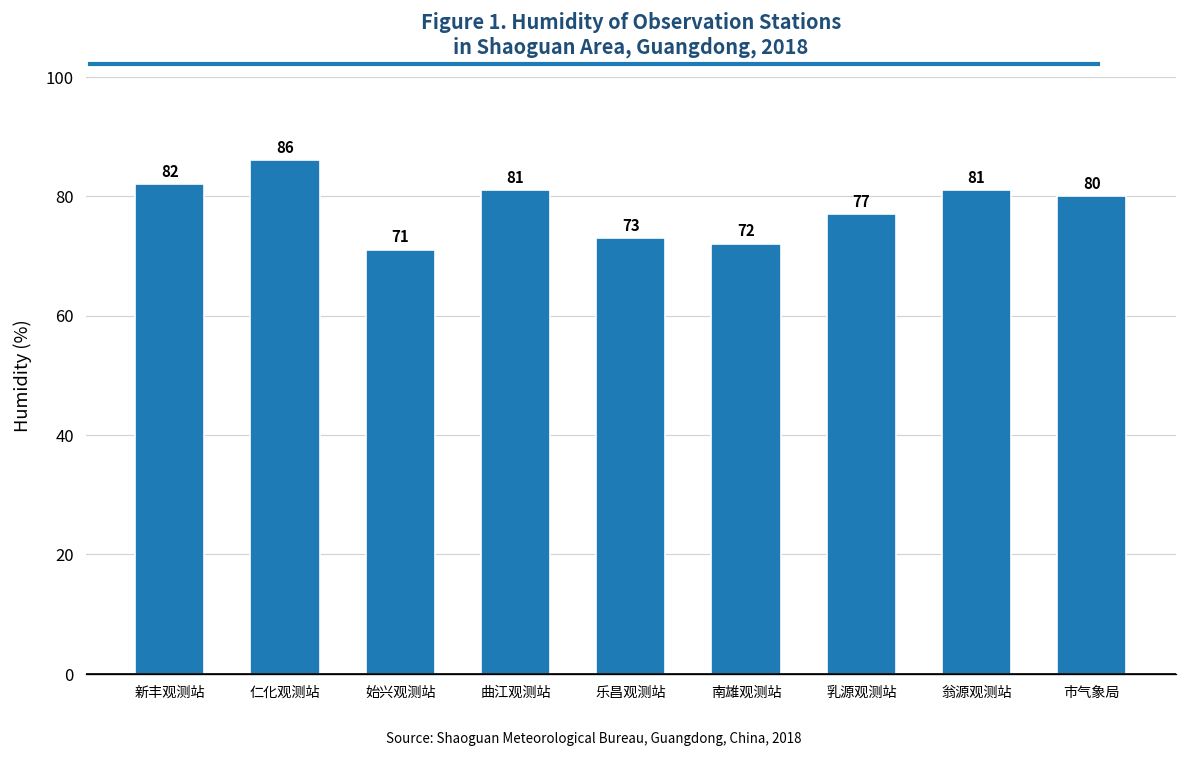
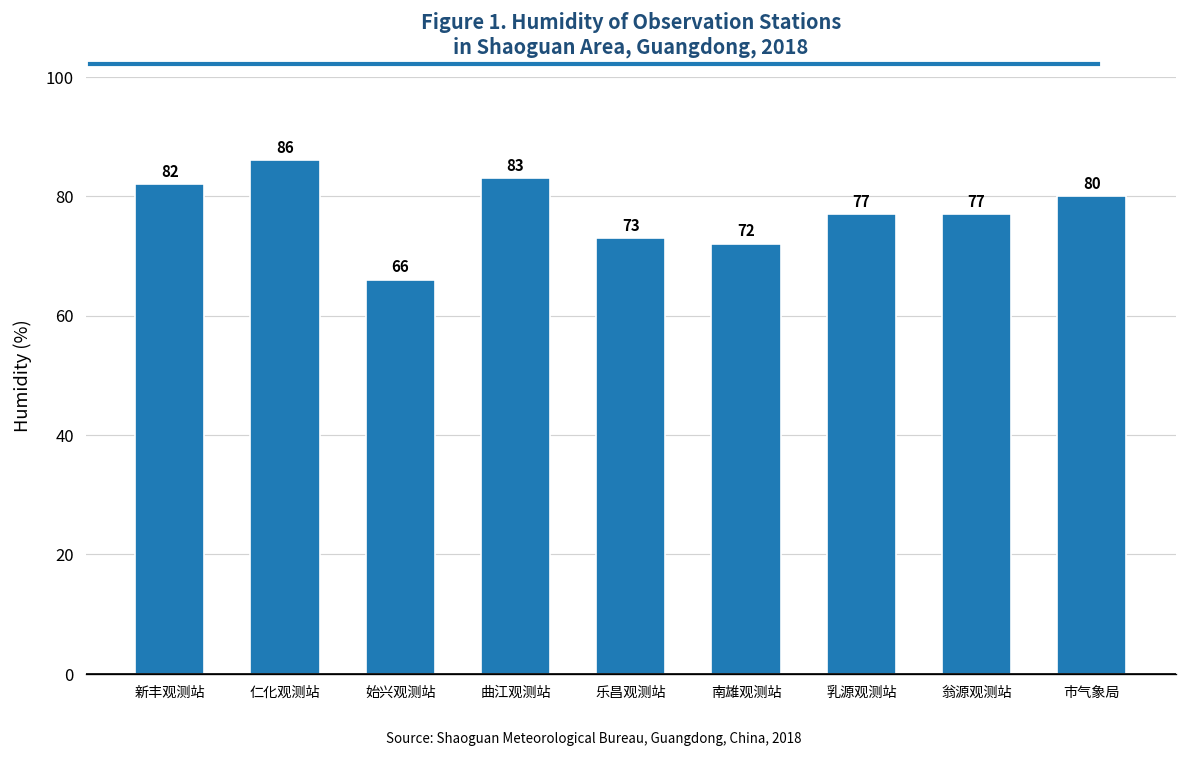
  {
    "新丰观测站": 82,
    "仁化观测站": 86,
-   "始兴观测站": 71,
-   "曲江观测站": 81,
+   "始兴观测站": 66,
+   "曲江观测站": 83,
    "乐昌观测站": 73,
    "南雄观测站": 72,
    "乳源观测站": 77,
-   "翁源观测站": 81,
+   "翁源观测站": 77,
    "市气象局": 80
  }
